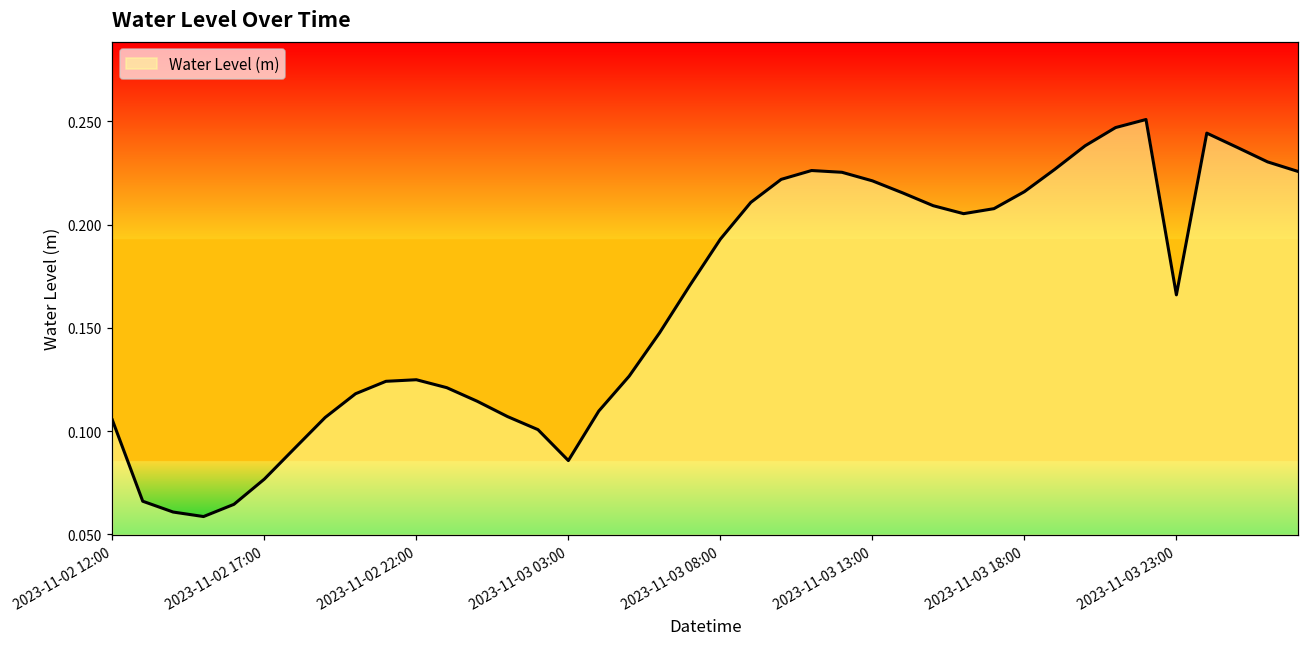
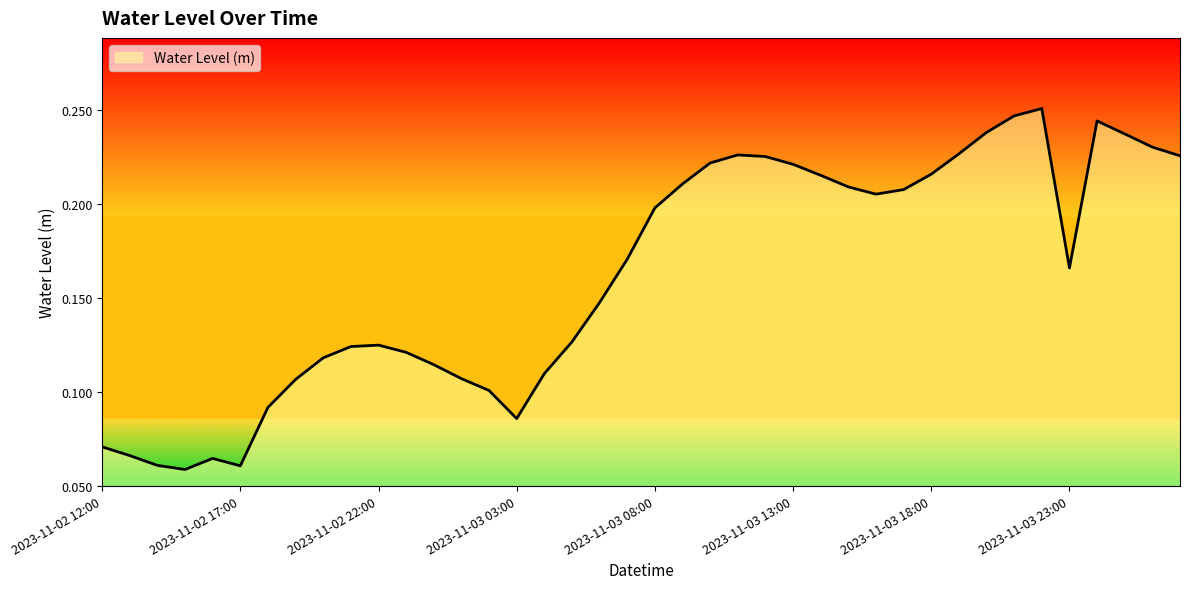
  {
-   "2023-11-02 12:00": 0.105,
-   "2023-11-02 17:00": 0.077,
+   "2023-11-02 12:00": 0.071,
+   "2023-11-02 17:00": 0.061,
    "2023-11-02 22:00": 0.125,
    "2023-11-03 03:00": 0.086,
-   "2023-11-03 08:00": 0.193,
+   "2023-11-03 08:00": 0.198,
    "2023-11-03 13:00": 0.221,
    "2023-11-03 18:00": 0.216,
    "2023-11-03 23:00": 0.166
  }
